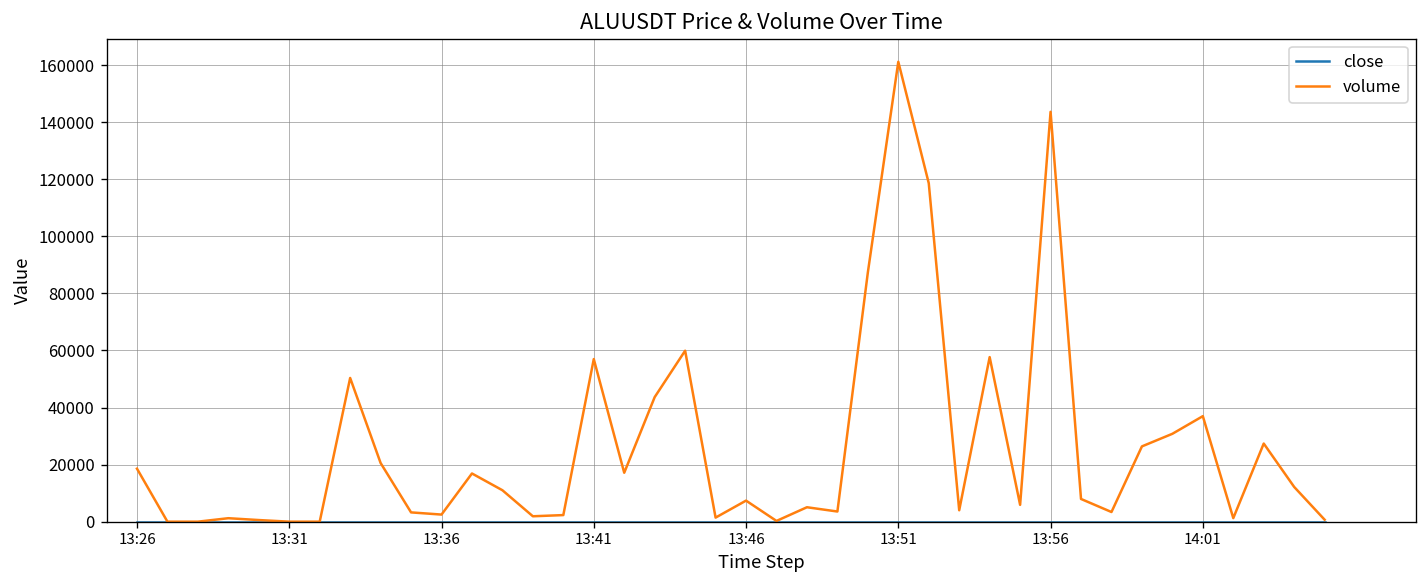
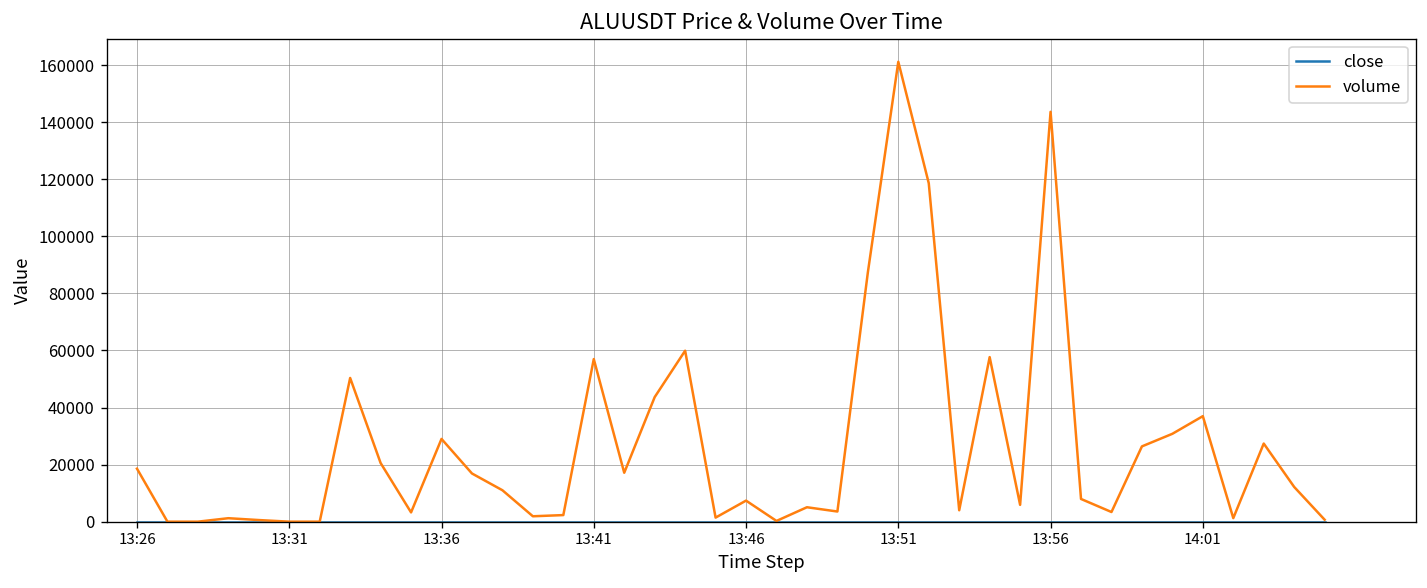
  {
    "close": {
      "13:26": 0,
      "13:36": 0,
      "13:41": 0,
      "13:46": 0,
      "13:51": 0,
      "13:56": 0,
      "14:01": 0
    },
    "volume": {
      "13:26": 19000,
-     "13:36": 2000,
+     "13:36": 29000,
      "13:41": 57000,
      "13:46": 7000,
      "13:51": 161000,
      "13:56": 144000,
      "14:01": 37000
    }
  }
